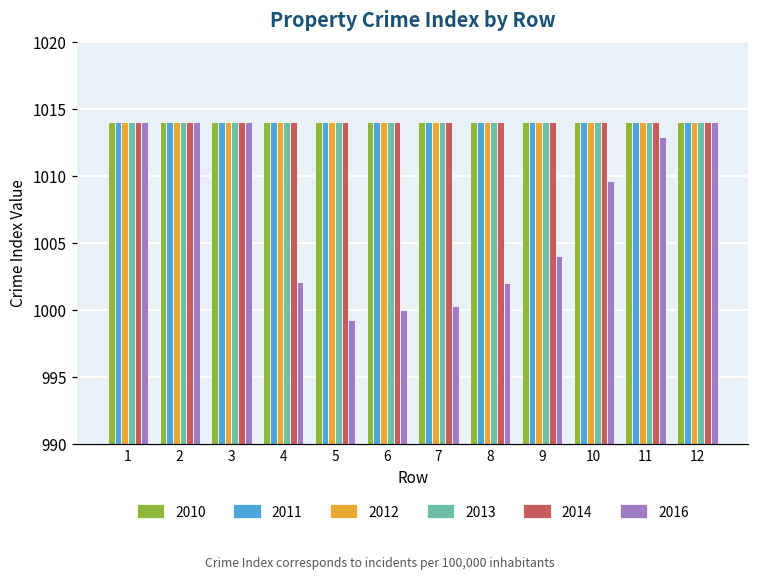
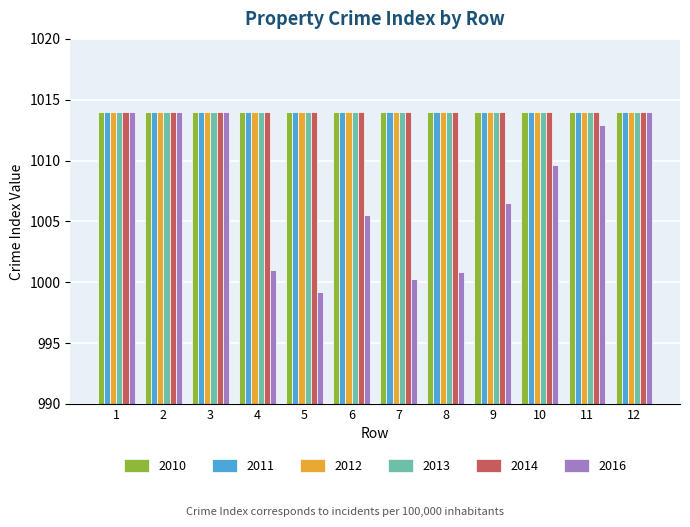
  {
    "2010": {
      "1": 1014.0,
      "2": 1014.0,
      "3": 1014.0,
      "4": 1014.0,
      "5": 1014.0,
      "6": 1014.0,
      "7": 1014.0,
      "8": 1014.0,
      "9": 1014.0,
      "10": 1014.0,
      "11": 1014.0,
      "12": 1014.0
    },
    "2011": {
      "1": 1014.0,
      "2": 1014.0,
      "3": 1014.0,
      "4": 1014.0,
      "5": 1014.0,
      "6": 1014.0,
      "7": 1014.0,
      "8": 1014.0,
      "9": 1014.0,
      "10": 1014.0,
      "11": 1014.0,
      "12": 1014.0
    },
    "2012": {
      "1": 1014.0,
      "2": 1014.0,
      "3": 1014.0,
      "4": 1014.0,
      "5": 1014.0,
      "6": 1014.0,
      "7": 1014.0,
      "8": 1014.0,
      "9": 1014.0,
      "10": 1014.0,
      "11": 1014.0,
      "12": 1014.0
    },
    "2013": {
      "1": 1014.0,
      "2": 1014.0,
      "3": 1014.0,
      "4": 1014.0,
      "5": 1014.0,
      "6": 1014.0,
      "7": 1014.0,
      "8": 1014.0,
      "9": 1014.0,
      "10": 1014.0,
      "11": 1014.0,
      "12": 1014.0
    },
    "2014": {
      "1": 1014.0,
      "2": 1014.0,
      "3": 1014.0,
      "4": 1014.0,
      "5": 1014.0,
      "6": 1014.0,
      "7": 1014.0,
      "8": 1014.0,
      "9": 1014.0,
      "10": 1014.0,
      "11": 1014.0,
      "12": 1014.0
    },
    "2016": {
      "1": 1014.0,
      "2": 1014.0,
      "3": 1014.0,
-     "4": 1002.1,
+     "4": 1001.0,
      "5": 999.2,
-     "6": 1000.0,
+     "6": 1005.5,
      "7": 1000.3,
-     "8": 1002.0,
-     "9": 1004.0,
+     "8": 1000.8,
+     "9": 1006.5,
      "10": 1009.6,
      "11": 1012.9,
      "12": 1014.0
    }
  }
